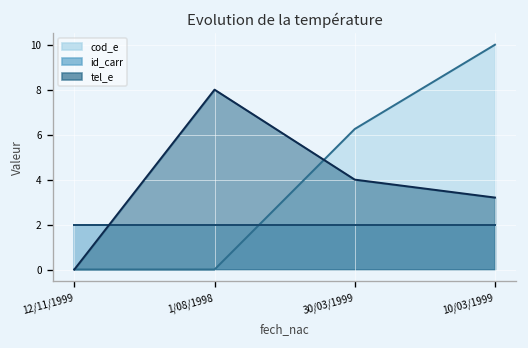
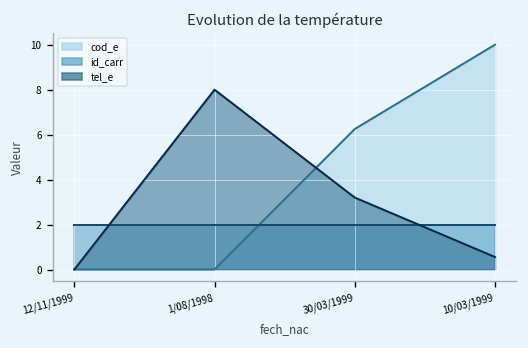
  {
    "cod_e": {
      "1/08/1998": 0.0,
      "30/03/1999": 6.2,
      "10/03/1999": 10.0
    },
    "id_carr": {
      "12/11/1999": 2.0,
      "1/08/1998": 2.0,
      "30/03/1999": 2.0,
      "10/03/1999": 2.0
    },
    "tel_e": {
      "1/08/1998": 8.0,
-     "30/03/1999": 4.0,
-     "10/03/1999": 3.2
+     "30/03/1999": 3.2,
+     "10/03/1999": 0.6
    }
  }
